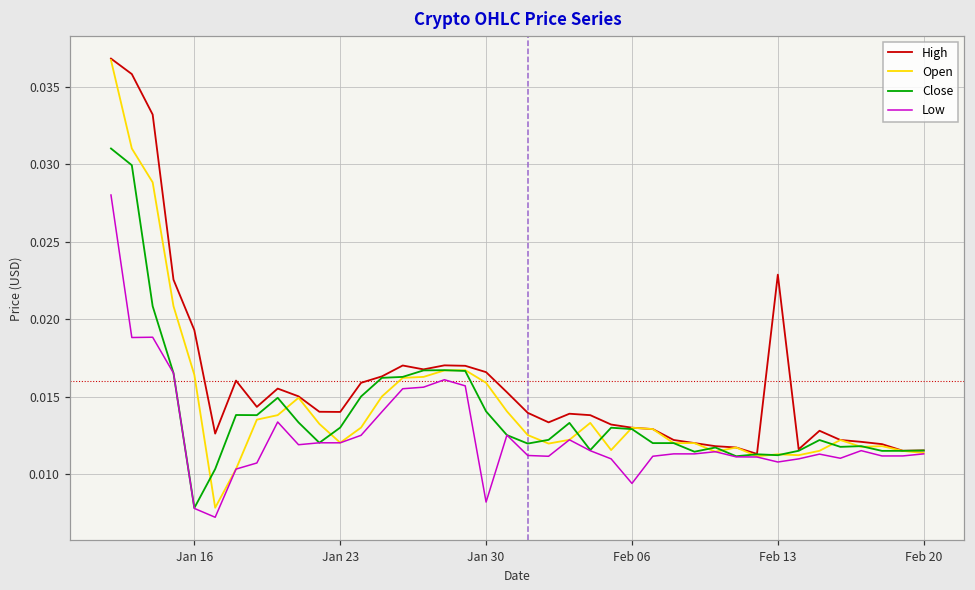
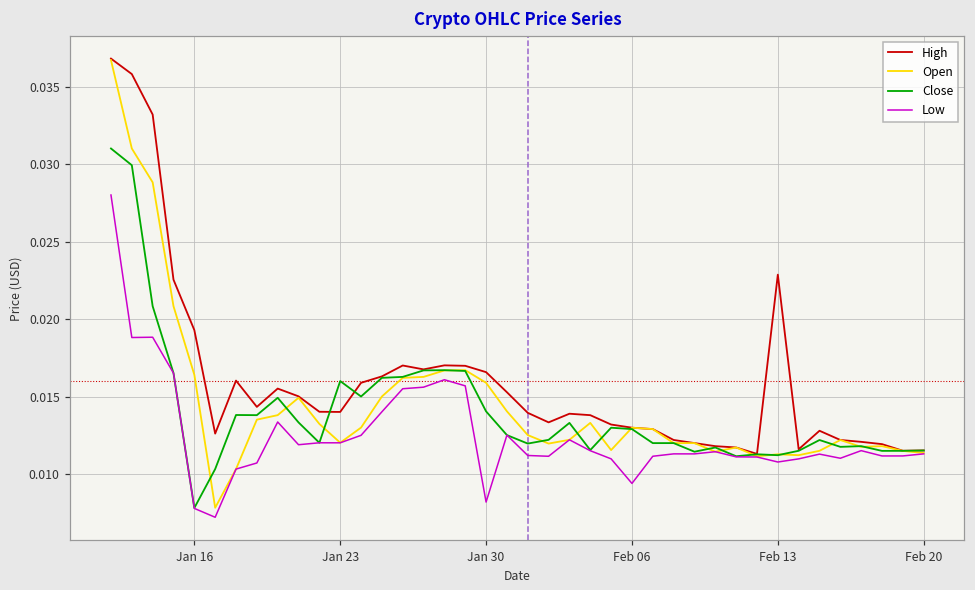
  {
    "High": {
      "Jan 16": 0.0193,
      "Jan 23": 0.014,
      "Jan 30": 0.0166,
      "Feb 13": 0.023
    },
    "Open": {
      "Jan 16": 0.0164,
      "Jan 30": 0.016
    },
    "Close": {
-     "Jan 23": 0.013,
+     "Jan 23": 0.016,
      "Jan 30": 0.014
    },
    "Low": {
      "Jan 30": 0.0082,
      "Feb 06": 0.0094,
      "Feb 13": 0.0108
    }
  }
